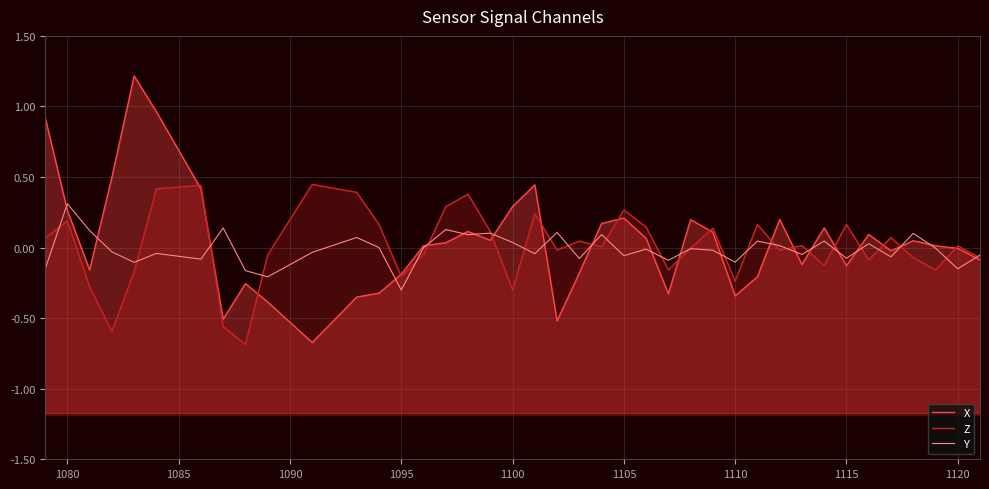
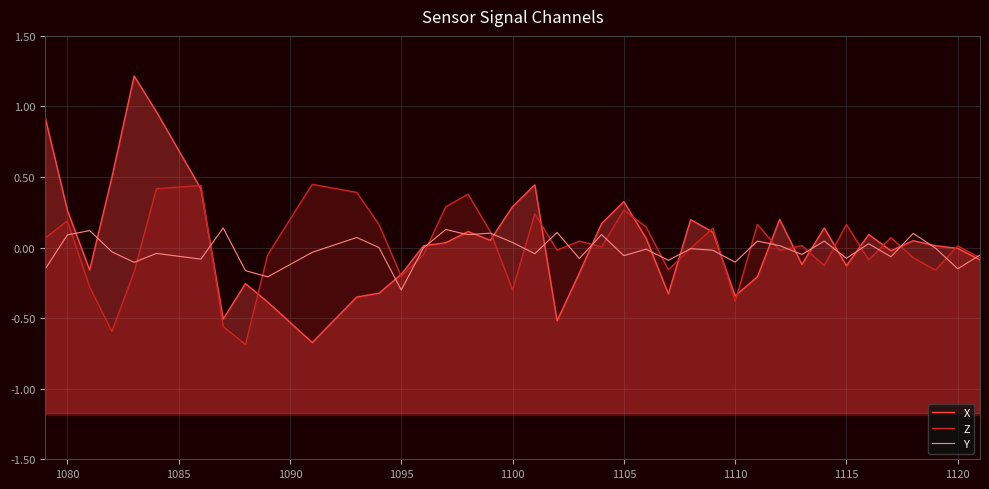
  {
    "X": {
      "1080": 0.26,
      "1100": 0.29,
-     "1105": 0.21,
+     "1105": 0.33,
      "1110": -0.34,
      "1115": -0.13
    },
    "Z": {
      "1080": 0.19,
      "1100": -0.30,
      "1105": 0.27,
-     "1110": -0.24,
+     "1110": -0.38,
      "1115": 0.16
    },
    "Y": {
-     "1080": 0.31,
+     "1080": 0.09,
      "1095": -0.30,
      "1100": 0.04,
      "1105": -0.06,
      "1110": -0.10,
      "1115": -0.08,
      "1120": -0.15
    }
  }
